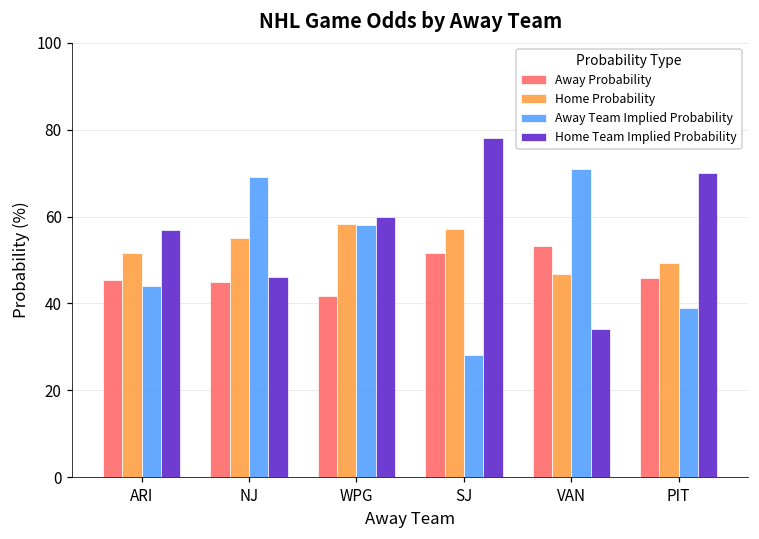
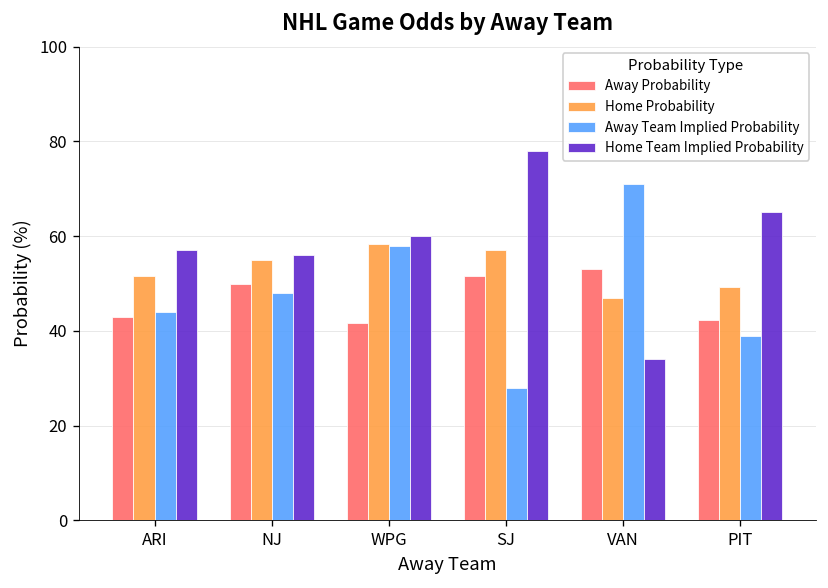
  {
    "Away Probability": {
-     "ARI": 45,
-     "NJ": 45,
+     "ARI": 43,
+     "NJ": 50,
      "WPG": 42,
      "SJ": 52,
      "VAN": 53,
-     "PIT": 46
+     "PIT": 42
    },
    "Home Probability": {
      "ARI": 52,
      "NJ": 55,
      "WPG": 58,
      "SJ": 57,
      "VAN": 47,
      "PIT": 49
    },
    "Away Team Implied Probability": {
      "ARI": 44,
-     "NJ": 69,
+     "NJ": 48,
      "WPG": 58,
      "SJ": 28,
      "VAN": 71,
      "PIT": 39
    },
    "Home Team Implied Probability": {
      "ARI": 57,
-     "NJ": 46,
+     "NJ": 56,
      "WPG": 60,
      "SJ": 78,
      "VAN": 34,
-     "PIT": 70
+     "PIT": 65
    }
  }
